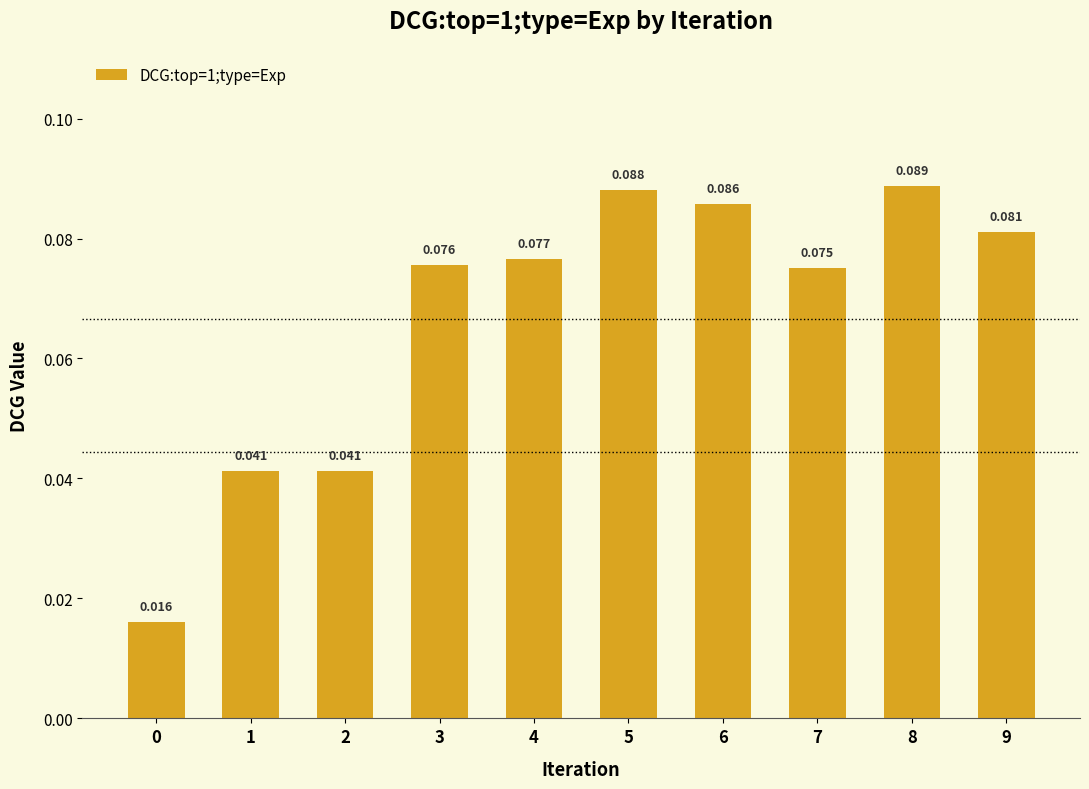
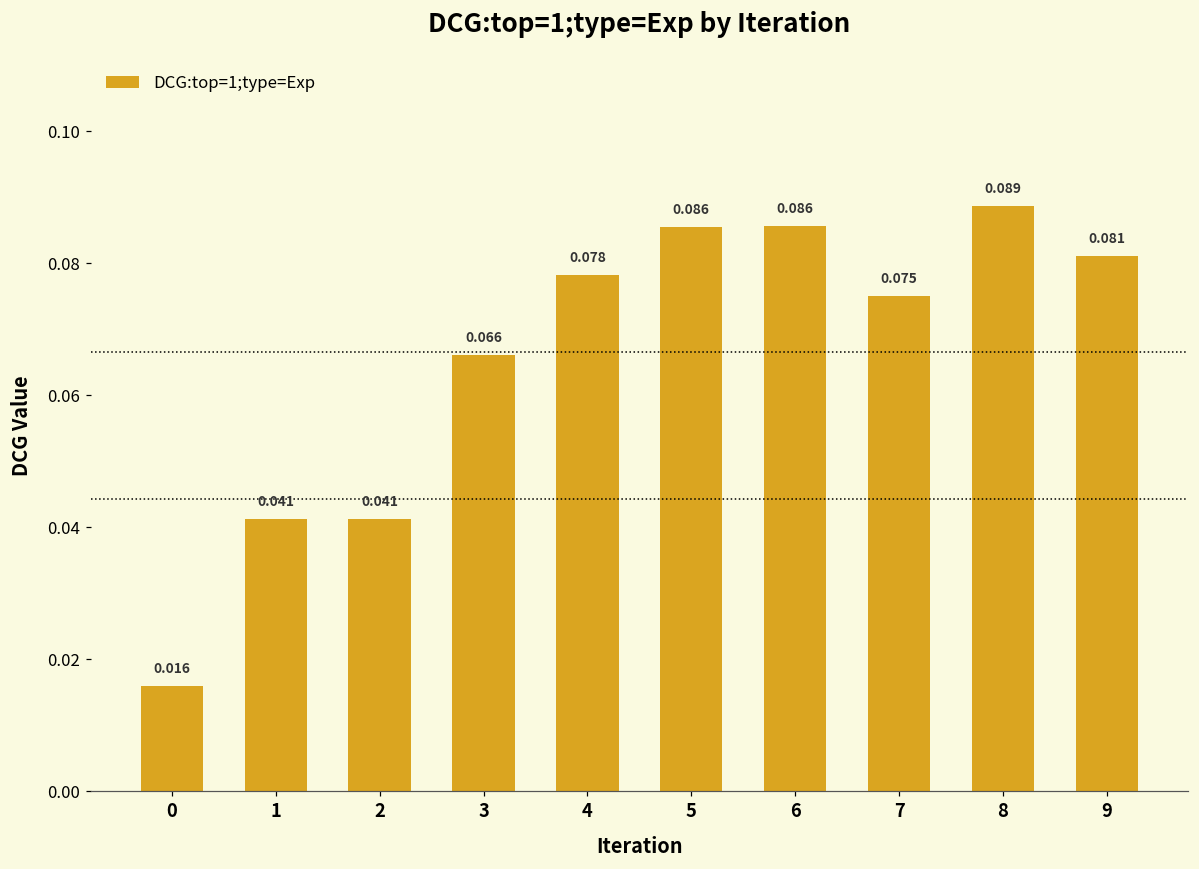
  {
    "0": 0.016,
    "1": 0.041,
    "2": 0.041,
-   "3": 0.076,
-   "4": 0.077,
-   "5": 0.088,
+   "3": 0.066,
+   "4": 0.078,
+   "5": 0.086,
    "6": 0.086,
    "7": 0.075,
    "8": 0.089,
    "9": 0.081
  }
